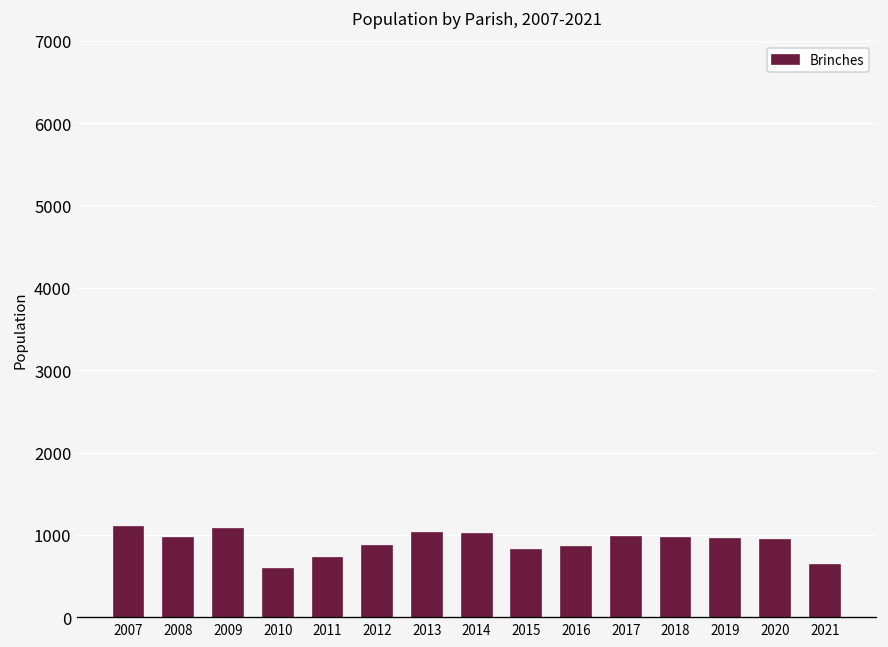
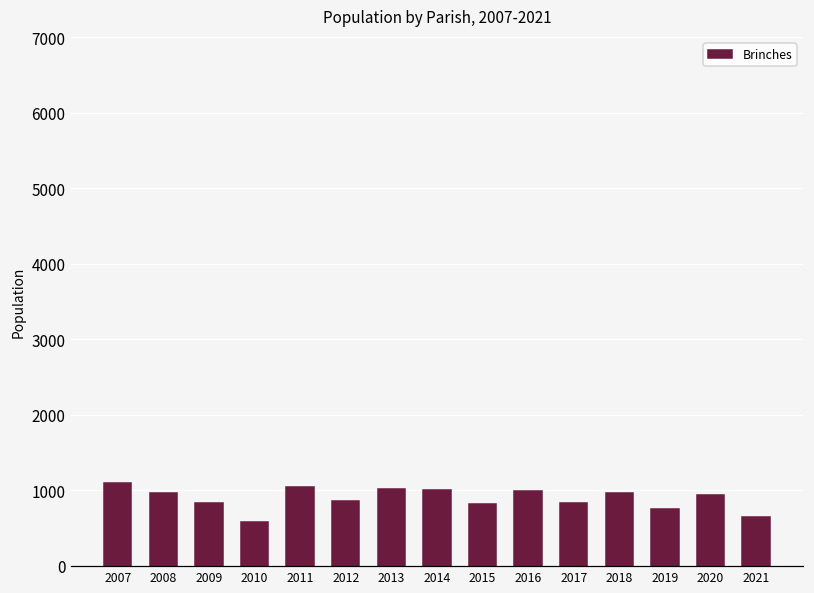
  {
    "2007": 1100,
    "2008": 1000,
-   "2009": 1100,
+   "2009": 800,
    "2010": 600,
-   "2011": 700,
+   "2011": 1000,
    "2012": 900,
    "2013": 1000,
    "2014": 1000,
    "2015": 800,
-   "2016": 900,
-   "2017": 1000,
+   "2016": 1000,
+   "2017": 800,
    "2018": 1000,
-   "2019": 1000,
+   "2019": 700,
    "2020": 900,
    "2021": 600
  }
